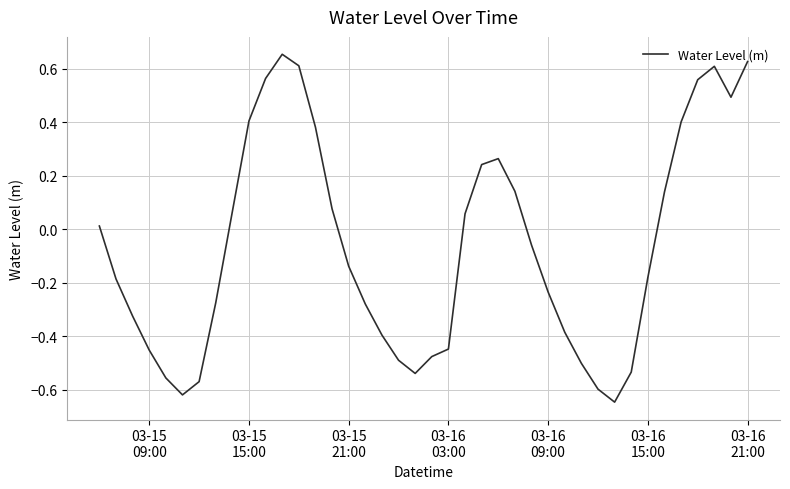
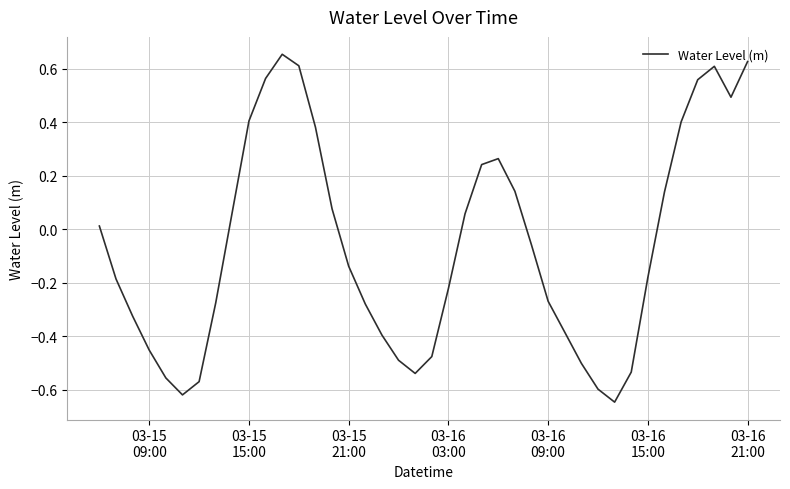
  {
    "03-15 09:00": -0.45,
    "03-15 15:00": 0.40,
    "03-15 21:00": -0.14,
-   "03-16 03:00": -0.45,
-   "03-16 09:00": -0.24,
+   "03-16 03:00": -0.22,
+   "03-16 09:00": -0.27,
    "03-16 15:00": -0.18,
    "03-16 21:00": 0.63
  }
